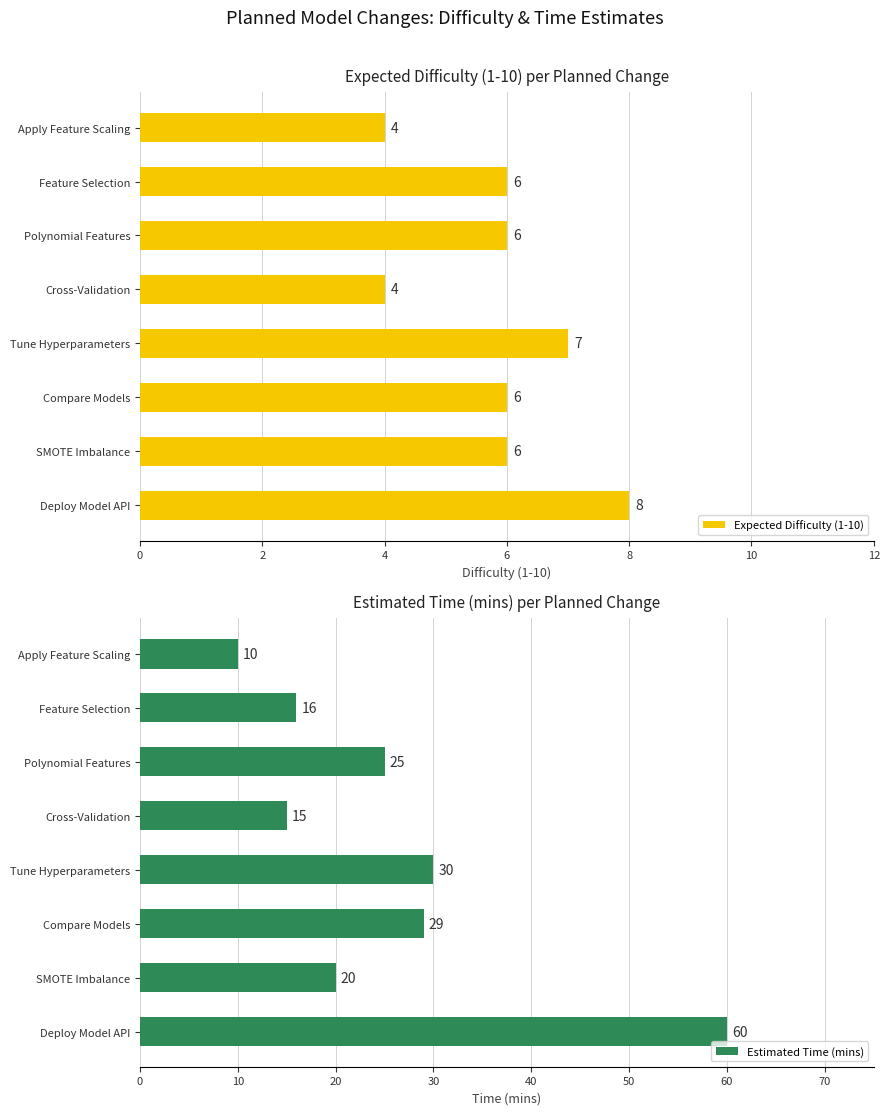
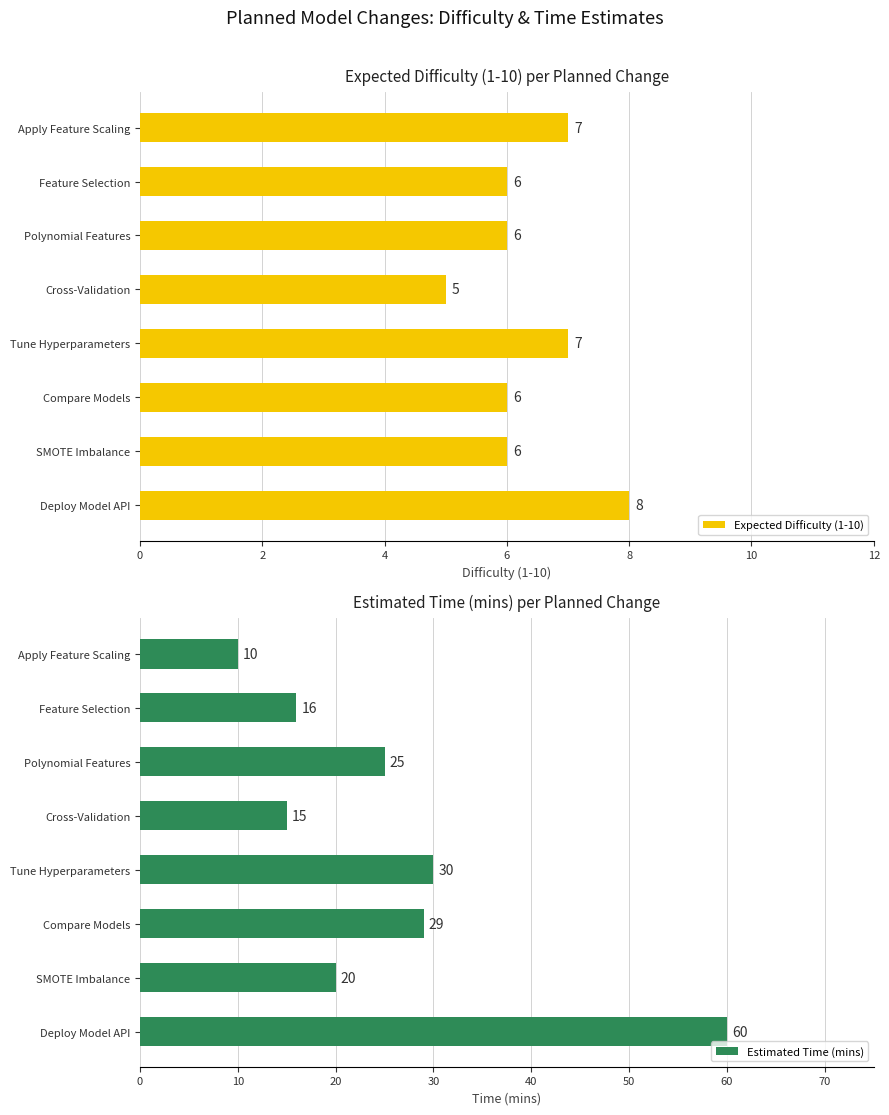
  {
    "Expected Difficulty (1-10) per Planned Change": {
-     "Apply Feature Scaling": 4,
+     "Apply Feature Scaling": 7,
      "Feature Selection": 6,
      "Polynomial Features": 6,
-     "Cross-Validation": 4,
+     "Cross-Validation": 5,
      "Tune Hyperparameters": 7,
      "Compare Models": 6,
      "SMOTE Imbalance": 6,
      "Deploy Model API": 8
    },
    "Estimated Time (mins) per Planned Change": {
      "Apply Feature Scaling": 10,
      "Feature Selection": 16,
      "Polynomial Features": 25,
      "Cross-Validation": 15,
      "Tune Hyperparameters": 30,
      "Compare Models": 29,
      "SMOTE Imbalance": 20,
      "Deploy Model API": 60
    }
  }
